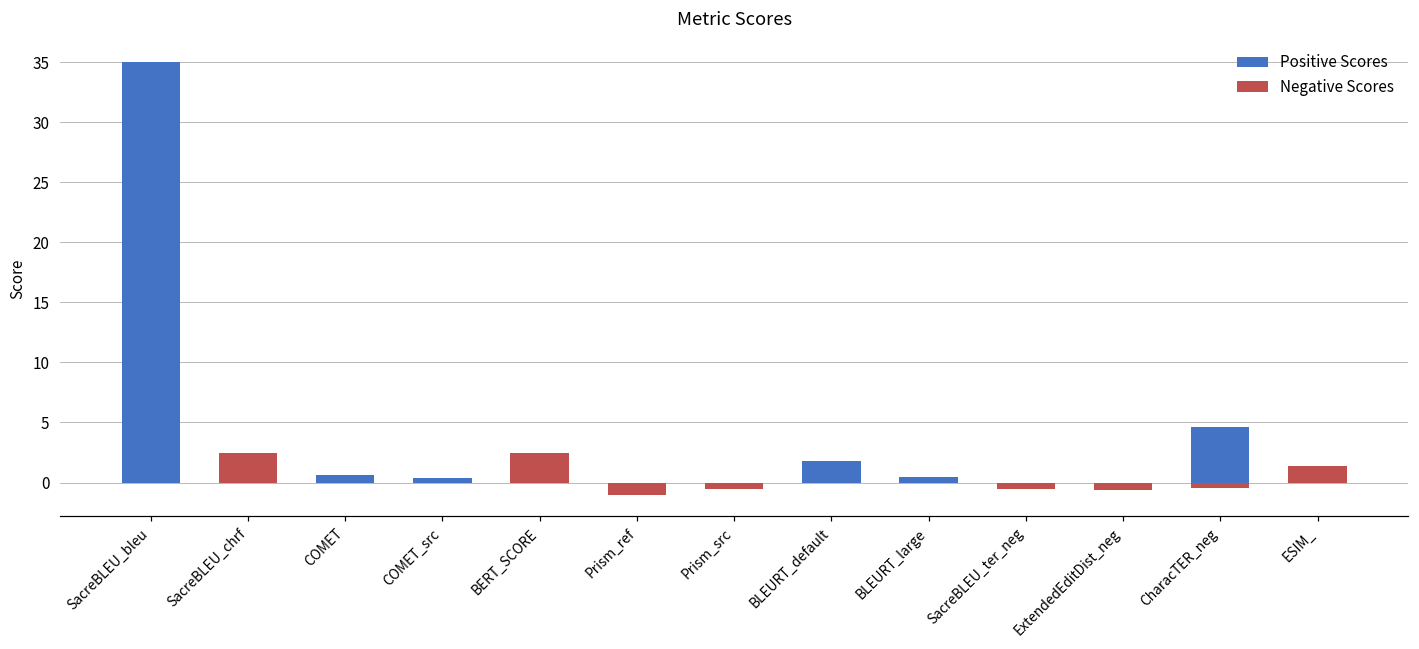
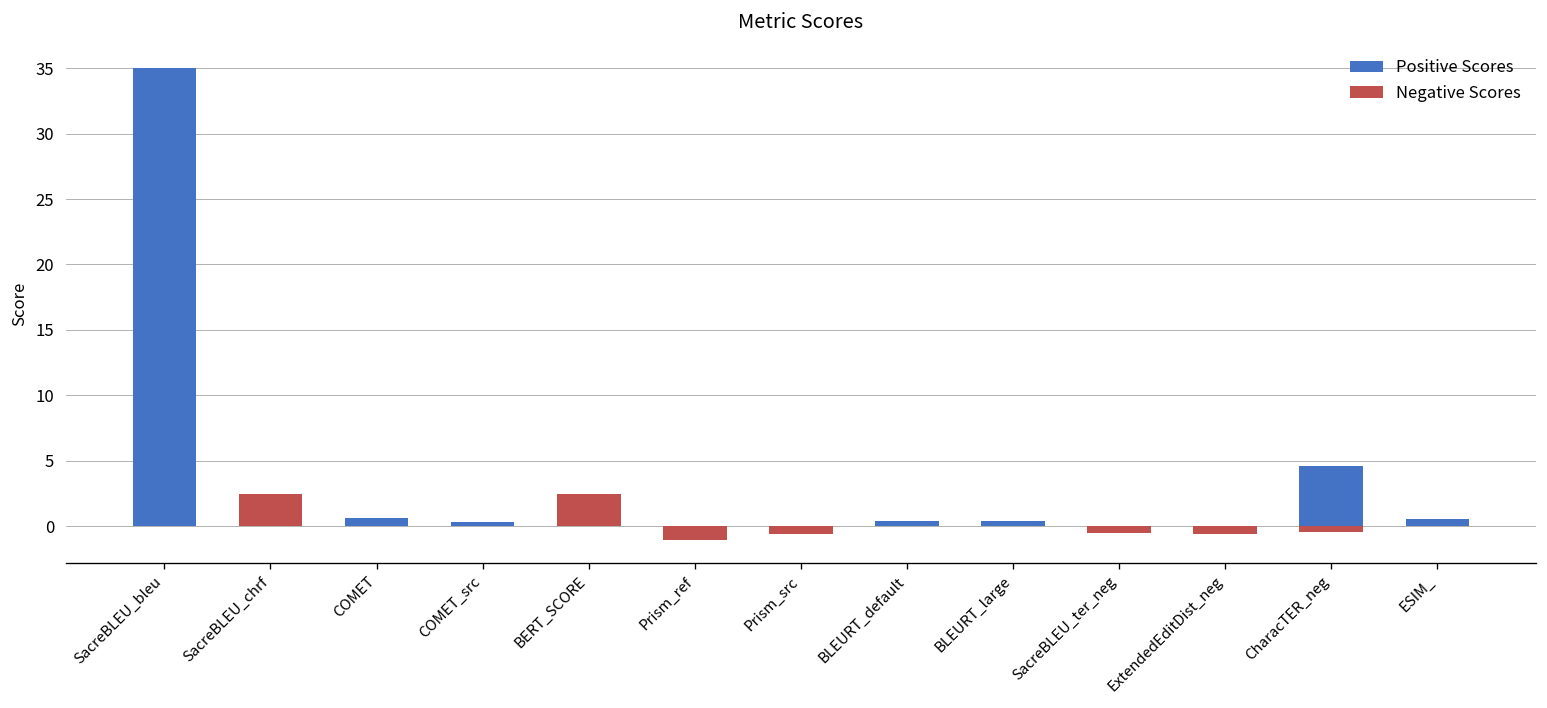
  {
    "Positive Scores": {
      "SacreBLEU_bleu": 35.0,
      "COMET": 0.6,
      "COMET_src": 0.4,
      "Prism_ref": 0.0,
      "Prism_src": 0.0,
-     "BLEURT_default": 1.8,
+     "BLEURT_default": 0.4,
      "BLEURT_large": 0.4,
      "SacreBLEU_ter_neg": 0.0,
      "ExtendedEditDist_neg": 0.0,
      "CharacTER_neg": 4.6
    },
    "Negative Scores": {
      "SacreBLEU_bleu": 0.0,
      "SacreBLEU_chrf": 2.5,
      "COMET": 0.0,
      "COMET_src": 0.0,
      "BERT_SCORE": 2.5,
      "Prism_ref": -1.0,
      "Prism_src": -0.6,
      "BLEURT_default": 0.0,
      "BLEURT_large": 0.0,
      "SacreBLEU_ter_neg": -0.5,
      "ExtendedEditDist_neg": -0.6,
      "CharacTER_neg": -0.4,
-     "ESIM_": 1.4
+     "ESIM_": 0.0
    }
  }
